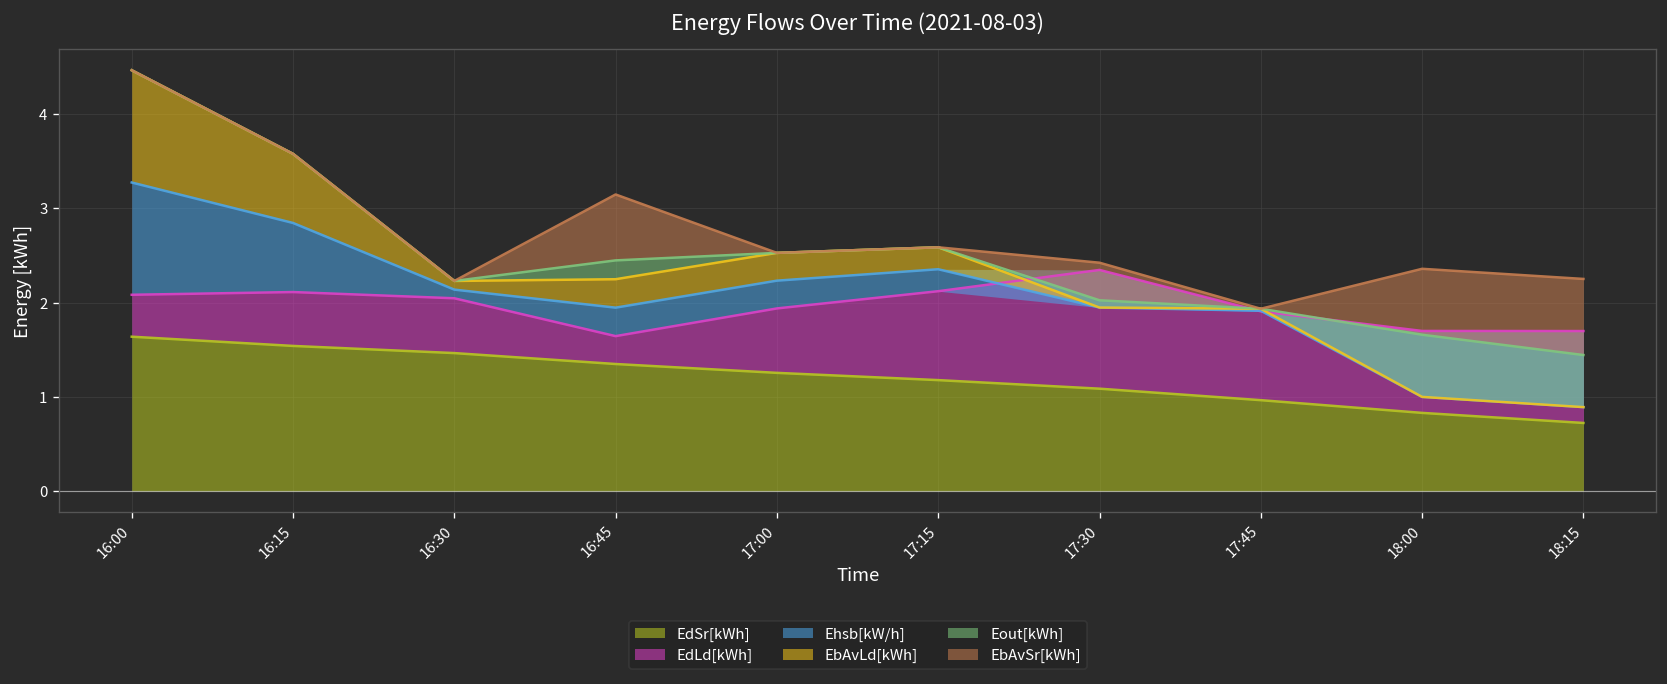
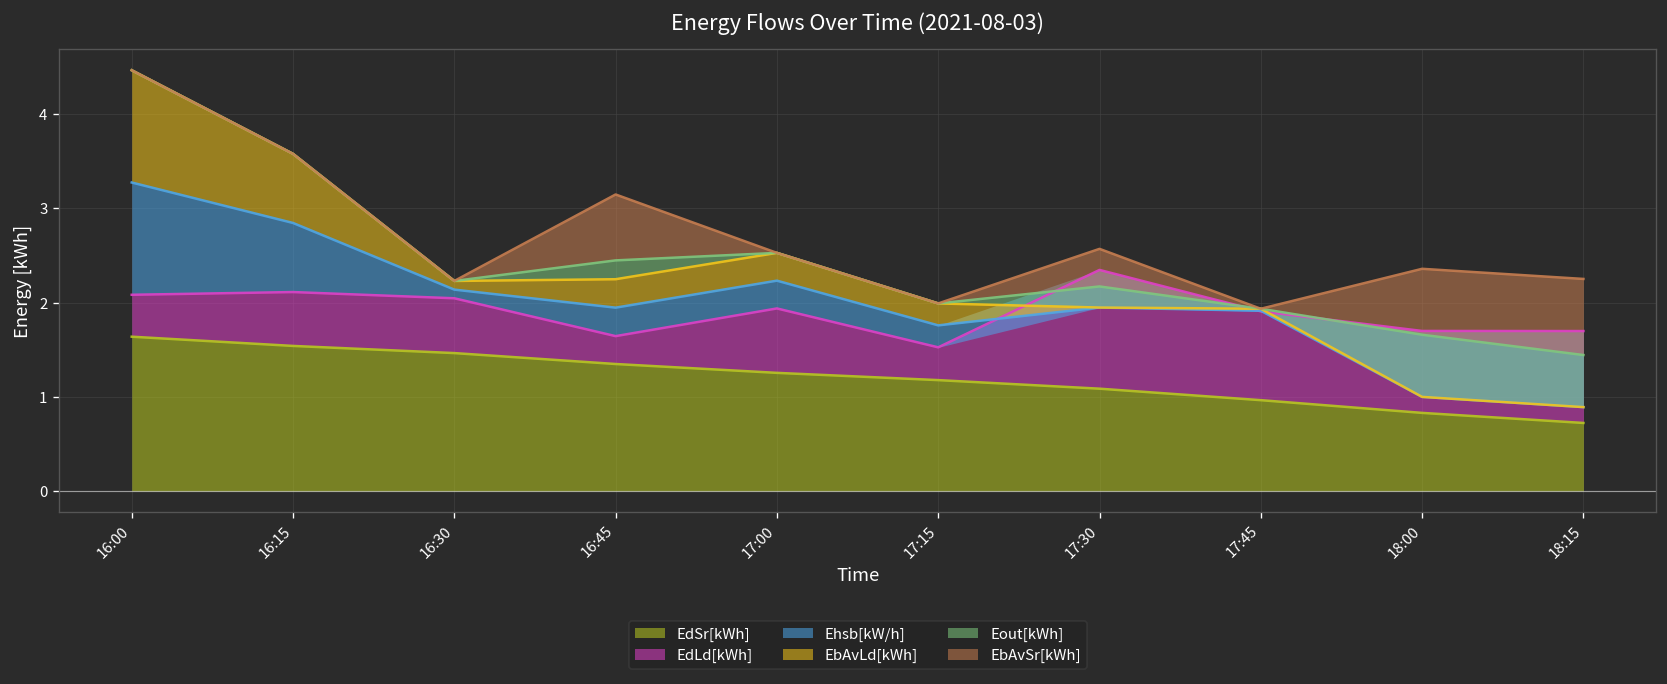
  {
    "EdLd[kWh]": {
      "16:00": 0.4,
      "16:15": 0.6,
      "16:30": 0.6,
      "16:45": 0.3,
      "17:00": 0.7,
-     "17:15": 0.9
+     "17:15": 0.3
    },
    "Eout[kWh]": {
      "16:45": 0.2,
-     "17:30": 0.1,
+     "17:30": 0.2,
      "18:00": 0.7,
      "18:15": 0.6
    },
    "EbAvSr[kWh]": {
      "16:45": 0.7,
      "17:30": 0.4,
      "18:00": 0.7,
      "18:15": 0.8
    }
  }
